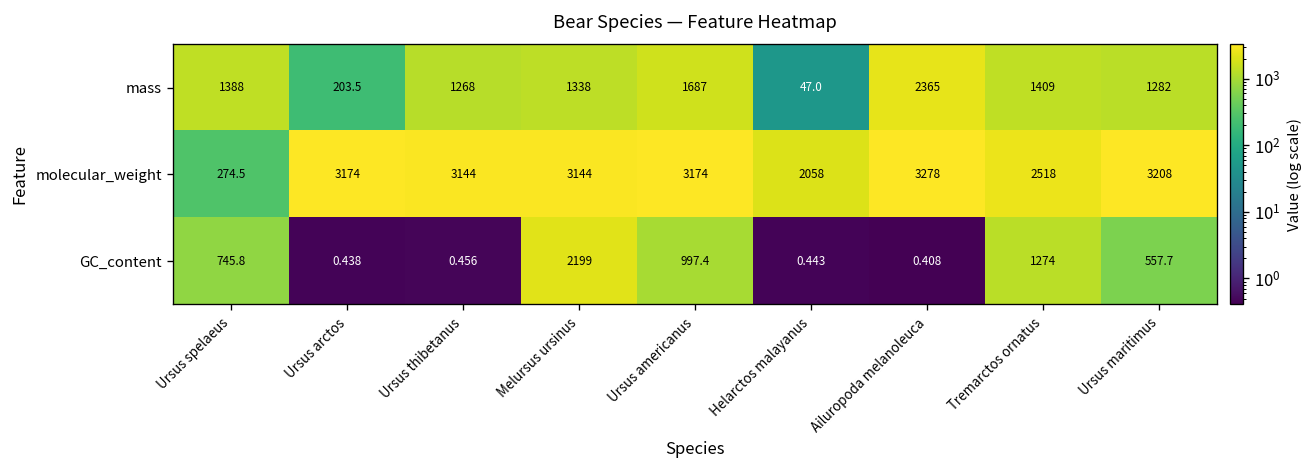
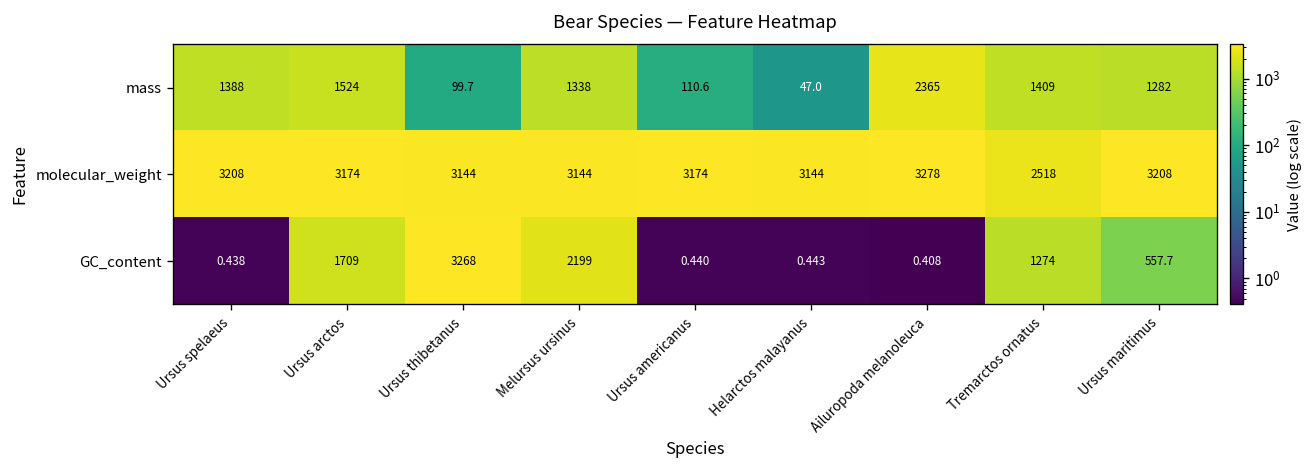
  {
    "mass": {
      "Ursus spelaeus": 1388,
-     "Ursus arctos": 203.5,
-     "Ursus thibetanus": 1268,
+     "Ursus arctos": 1524,
+     "Ursus thibetanus": 99.7,
      "Melursus ursinus": 1338,
-     "Ursus americanus": 1687,
+     "Ursus americanus": 110.6,
      "Helarctos malayanus": 47.0,
      "Ailuropoda melanoleuca": 2365,
      "Tremarctos ornatus": 1409,
      "Ursus maritimus": 1282
    },
    "molecular_weight": {
-     "Ursus spelaeus": 274.5,
+     "Ursus spelaeus": 3208,
      "Ursus arctos": 3174,
      "Ursus thibetanus": 3144,
      "Melursus ursinus": 3144,
      "Ursus americanus": 3174,
-     "Helarctos malayanus": 2058,
+     "Helarctos malayanus": 3144,
      "Ailuropoda melanoleuca": 3278,
      "Tremarctos ornatus": 2518,
      "Ursus maritimus": 3208
    },
    "GC_content": {
-     "Ursus spelaeus": 745.8,
-     "Ursus arctos": 0.438,
-     "Ursus thibetanus": 0.456,
+     "Ursus spelaeus": 0.438,
+     "Ursus arctos": 1709,
+     "Ursus thibetanus": 3268,
      "Melursus ursinus": 2199,
-     "Ursus americanus": 997.4,
+     "Ursus americanus": 0.440,
      "Helarctos malayanus": 0.443,
      "Ailuropoda melanoleuca": 0.408,
      "Tremarctos ornatus": 1274,
      "Ursus maritimus": 557.7
    }
  }
